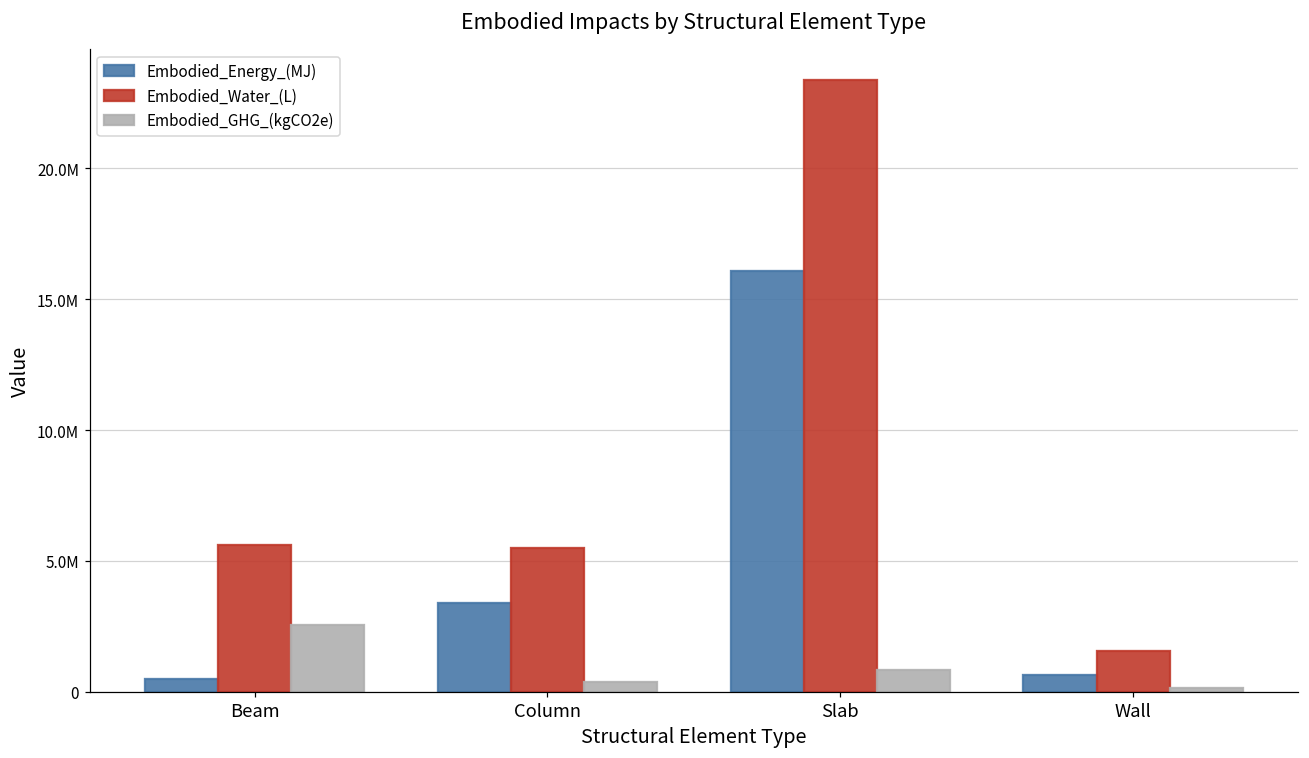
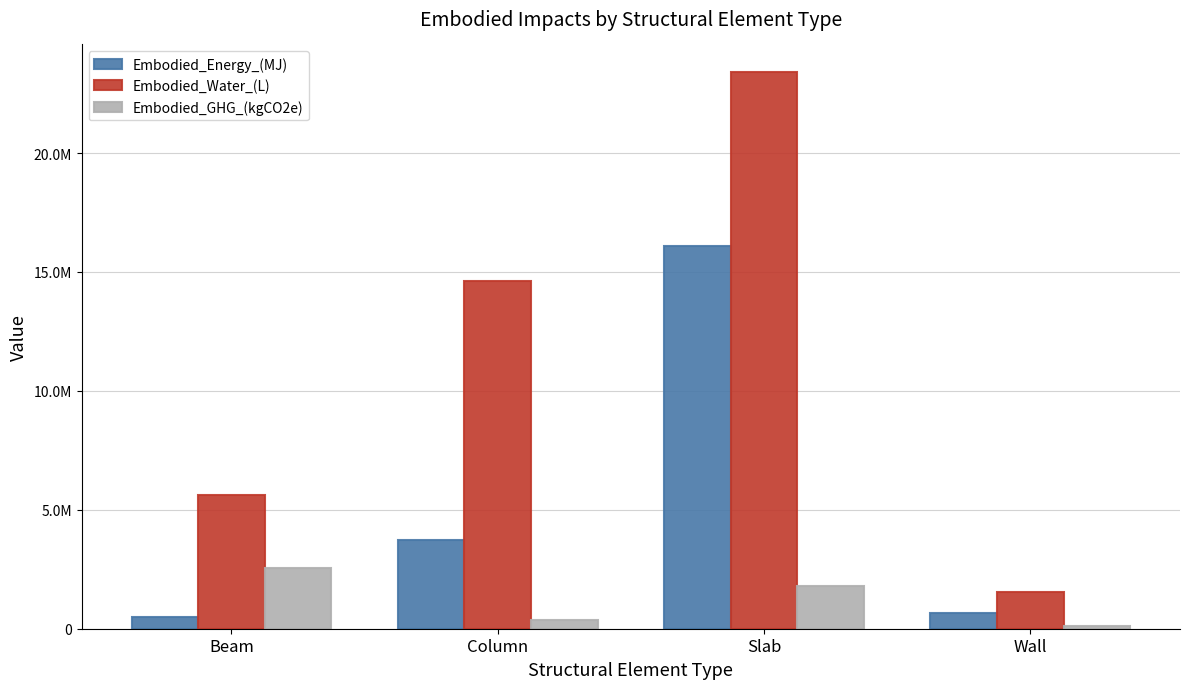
  {
    "Embodied_Energy_(MJ)": {
      "Beam": 500000,
-     "Column": 3400000,
+     "Column": 3700000,
      "Slab": 16100000,
      "Wall": 700000
    },
    "Embodied_Water_(L)": {
      "Beam": 5600000,
-     "Column": 5500000,
+     "Column": 14600000,
      "Slab": 23400000,
      "Wall": 1600000
    },
    "Embodied_GHG_(kgCO2e)": {
      "Beam": 2500000,
      "Column": 400000,
-     "Slab": 800000,
+     "Slab": 1800000,
      "Wall": 100000
    }
  }
